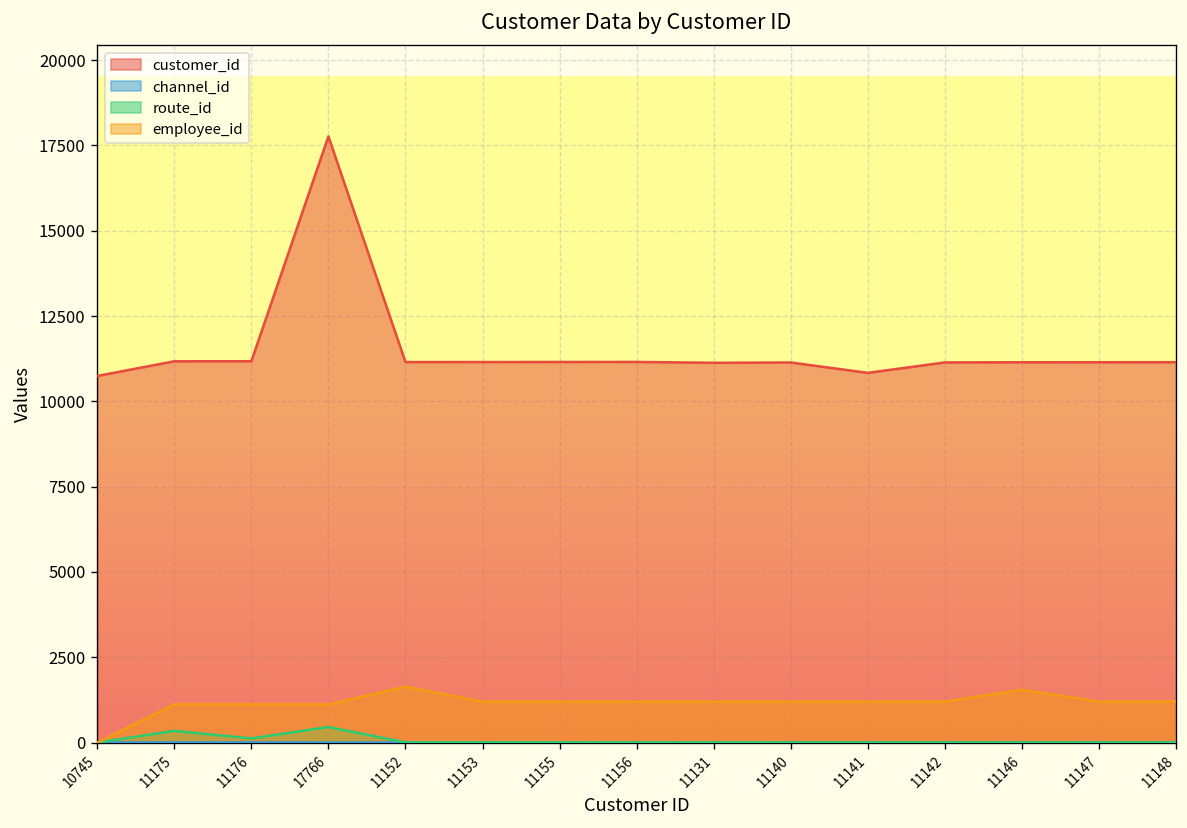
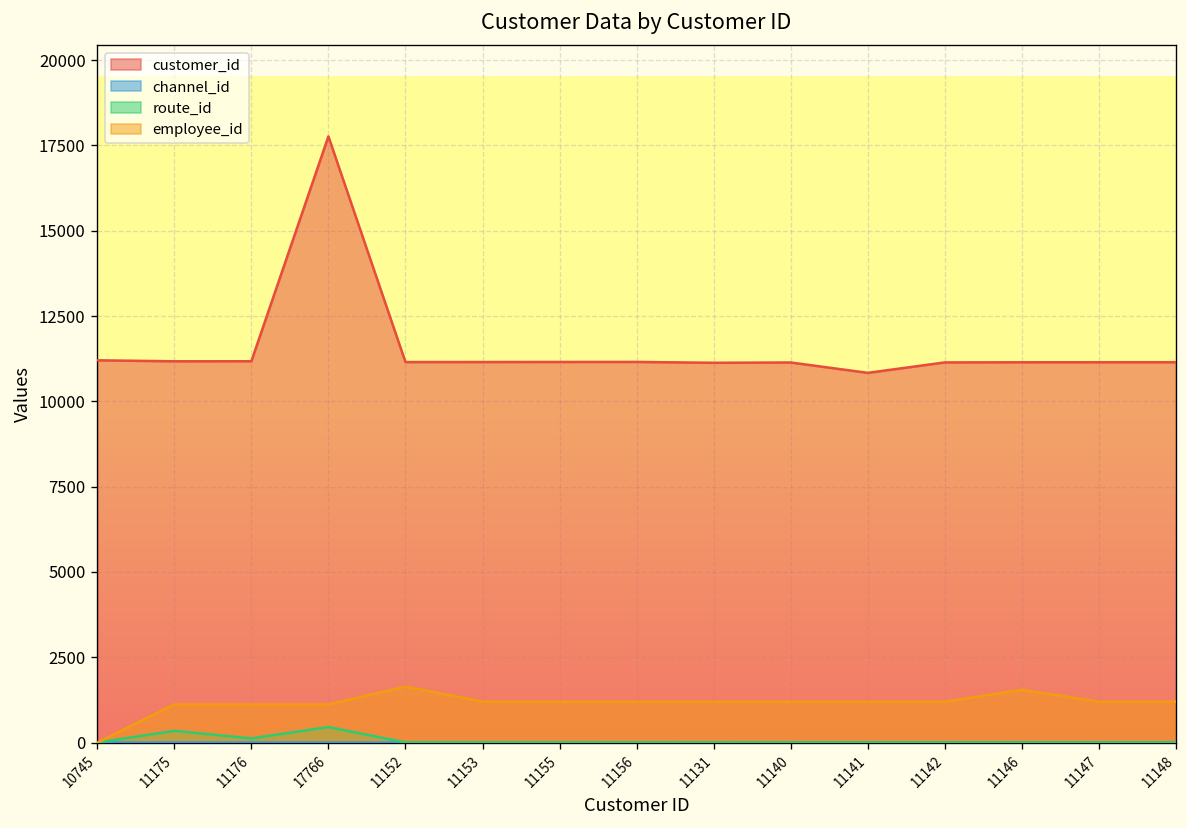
  {
    "customer_id": {
-     "10745": 10700,
+     "10745": 11200,
      "11175": 11200,
      "11176": 11200,
      "17766": 17800,
      "11152": 11200,
      "11153": 11200,
      "11155": 11200,
      "11156": 11200,
      "11131": 11100,
      "11140": 11100,
      "11141": 10800,
      "11142": 11100,
      "11146": 11100,
      "11147": 11100,
      "11148": 11100
    },
    "channel_id": {
      "11175": 0,
      "11176": 0,
      "17766": 0
    },
    "route_id": {
      "11175": 300,
      "11176": 100,
      "17766": 500
    },
    "employee_id": {
      "11175": 1100,
      "11176": 1100,
      "17766": 1100,
      "11152": 1600,
      "11153": 1200,
      "11155": 1200,
      "11156": 1200,
      "11131": 1200,
      "11140": 1200,
      "11141": 1200,
      "11142": 1200,
      "11146": 1500,
      "11147": 1200,
      "11148": 1200
    }
  }
